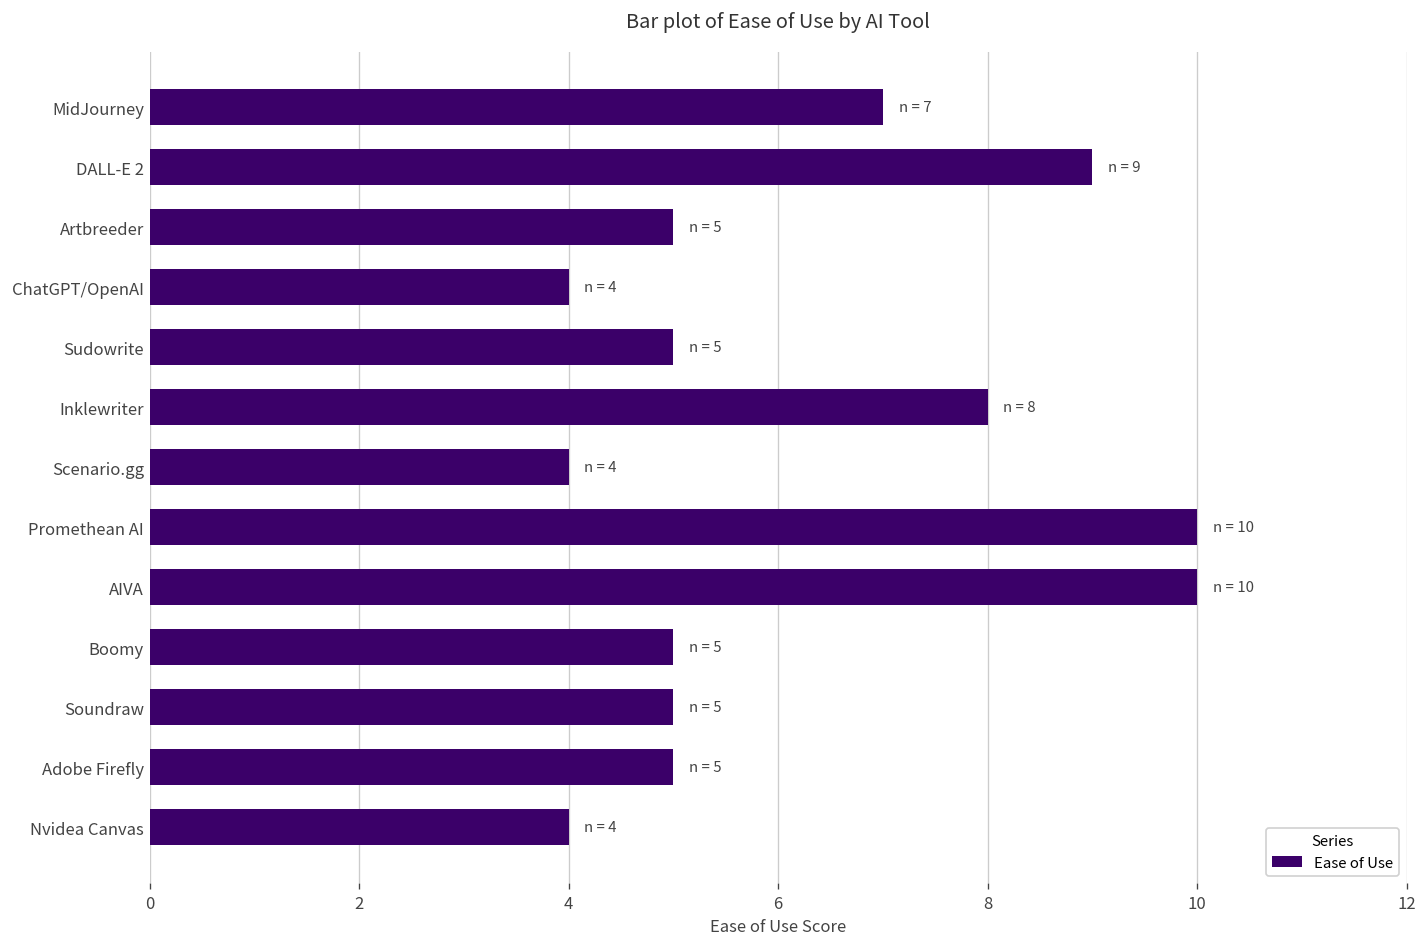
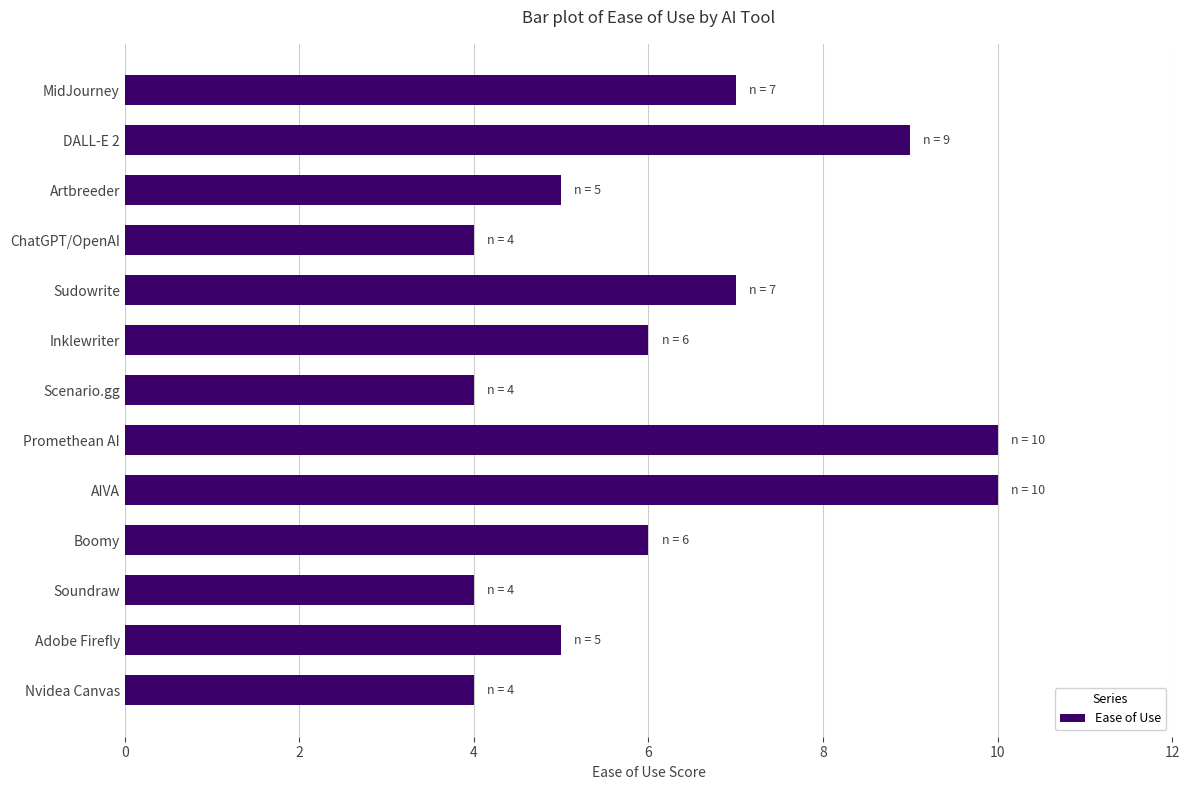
  {
    "MidJourney": 7,
    "DALL-E 2": 9,
    "Artbreeder": 5,
    "ChatGPT/OpenAI": 4,
-   "Sudowrite": 5,
-   "Inklewriter": 8,
+   "Sudowrite": 7,
+   "Inklewriter": 6,
    "Scenario.gg": 4,
    "Promethean AI": 10,
    "AIVA": 10,
-   "Boomy": 5,
-   "Soundraw": 5,
+   "Boomy": 6,
+   "Soundraw": 4,
    "Adobe Firefly": 5,
    "Nvidea Canvas": 4
  }
